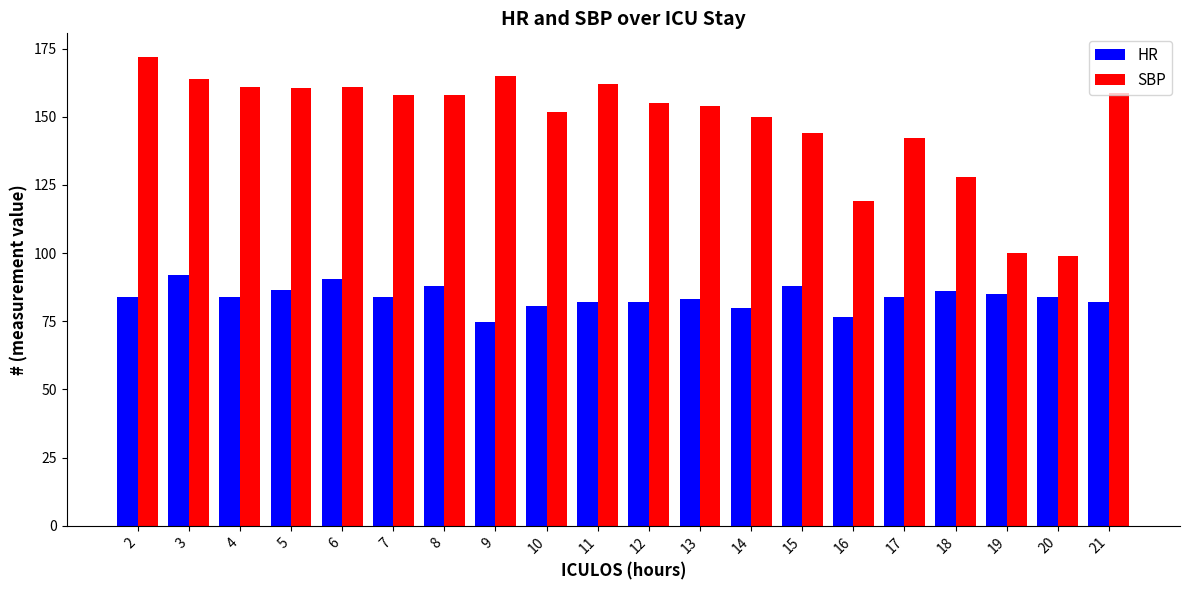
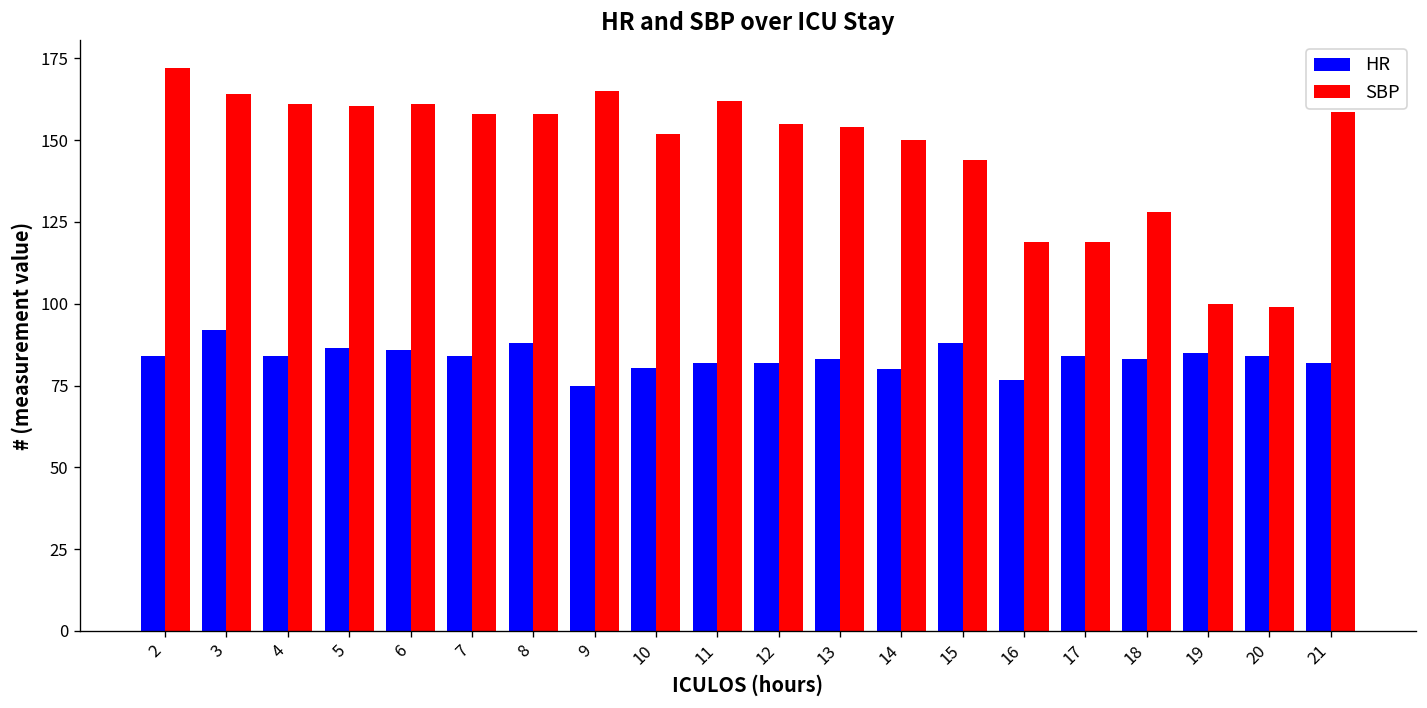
  {
    "HR": {
      "2": 84,
      "3": 92,
      "4": 84,
      "5": 87,
-     "6": 91,
+     "6": 86,
      "7": 84,
      "8": 88,
      "9": 75,
      "10": 81,
      "11": 82,
      "12": 82,
      "13": 83,
      "14": 80,
      "15": 88,
      "16": 77,
      "17": 84,
-     "18": 86,
+     "18": 83,
      "19": 85,
      "20": 84,
      "21": 82
    },
    "SBP": {
      "2": 172,
      "3": 164,
      "4": 161,
      "5": 160,
      "6": 161,
      "7": 158,
      "8": 158,
      "9": 165,
      "10": 152,
      "11": 162,
      "12": 155,
      "13": 154,
      "14": 150,
      "15": 144,
      "16": 119,
-     "17": 142,
+     "17": 119,
      "18": 128,
      "19": 100,
      "20": 99
    }
  }
